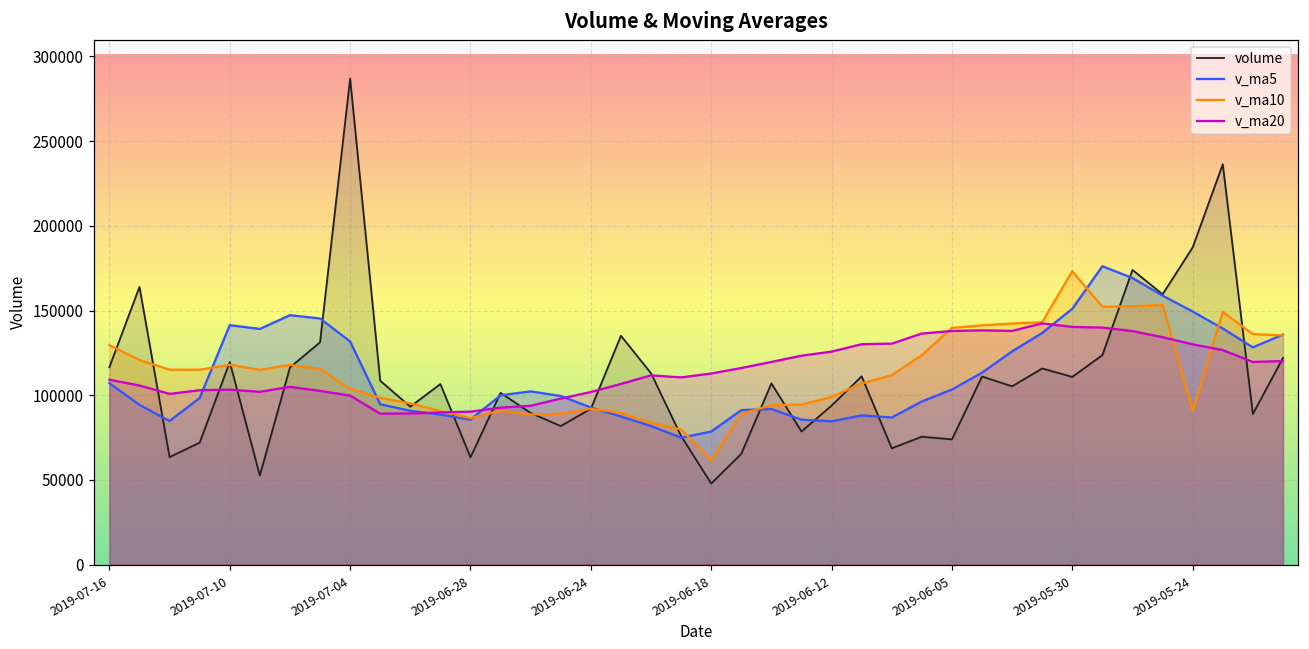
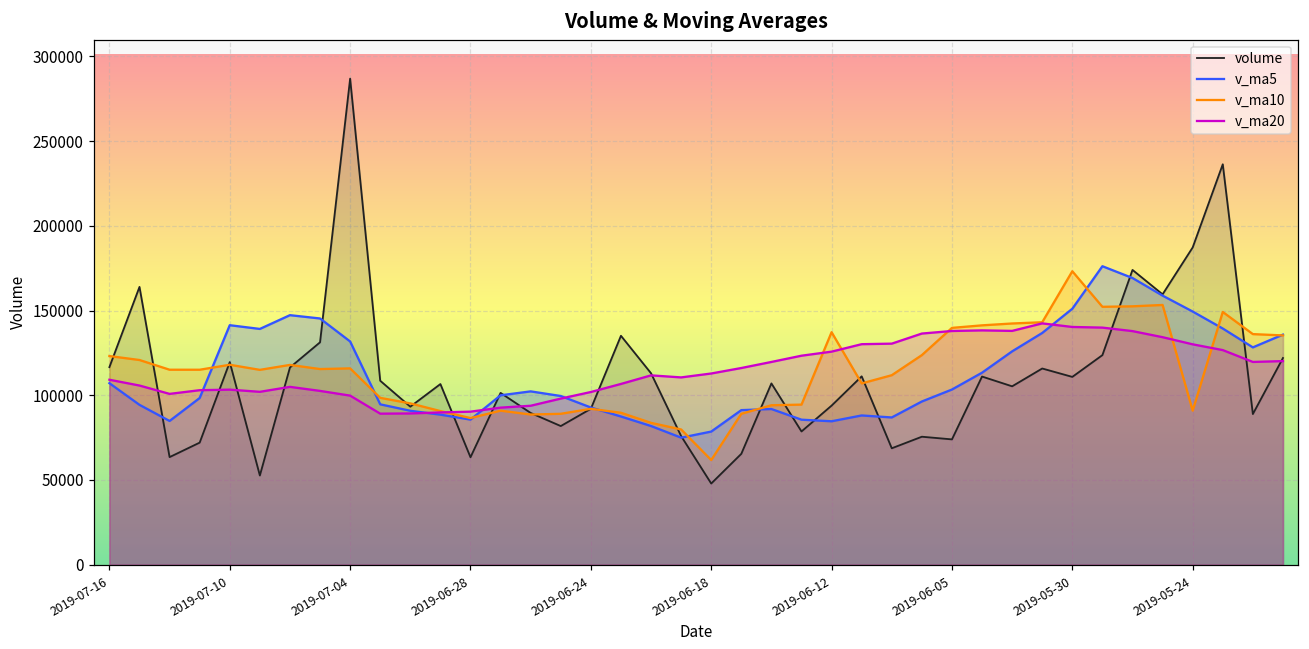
  {
    "v_ma10": {
-     "2019-07-16": 130000,
-     "2019-07-04": 104000,
+     "2019-07-16": 123000,
+     "2019-07-04": 116000,
      "2019-06-18": 62000,
-     "2019-06-12": 99000,
+     "2019-06-12": 137000,
      "2019-06-05": 140000,
      "2019-05-30": 173000,
      "2019-05-24": 91000
    }
  }
